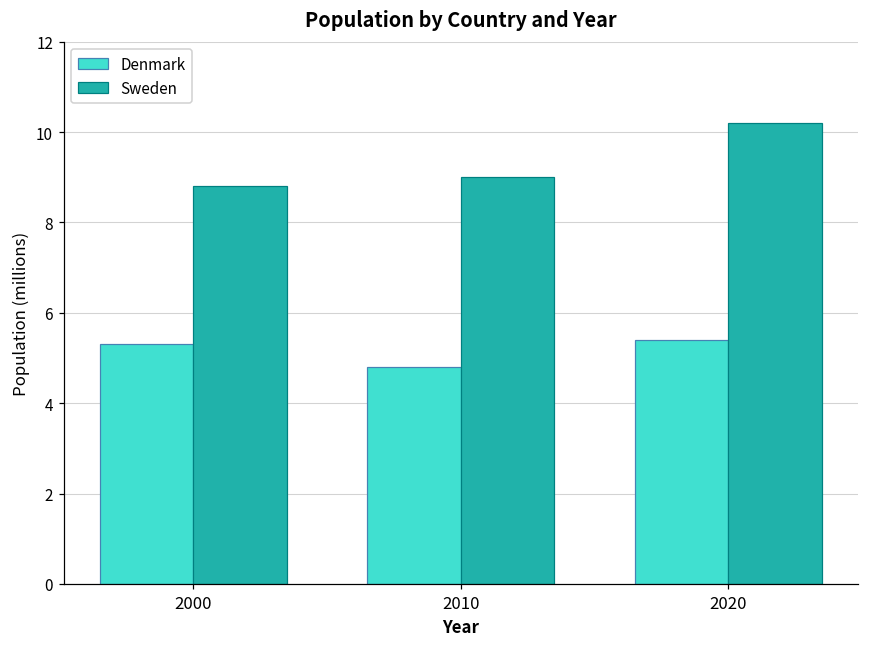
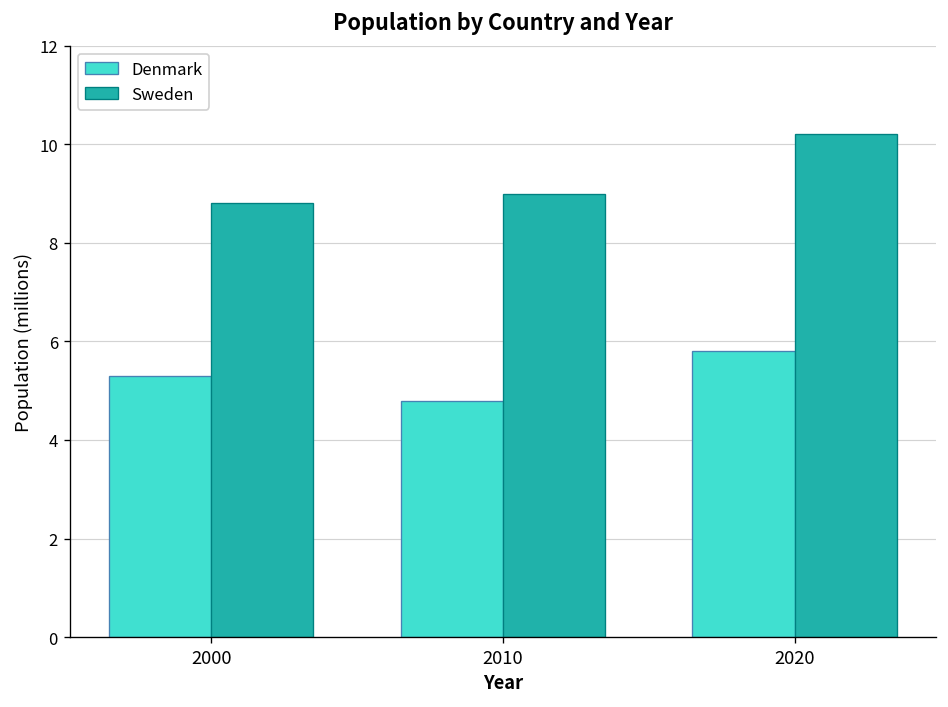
  {
    "Denmark": {
      "2000": 5.3,
      "2010": 4.8,
-     "2020": 5.4
+     "2020": 5.8
    },
    "Sweden": {
      "2000": 8.8,
      "2010": 9.0,
      "2020": 10.2
    }
  }
